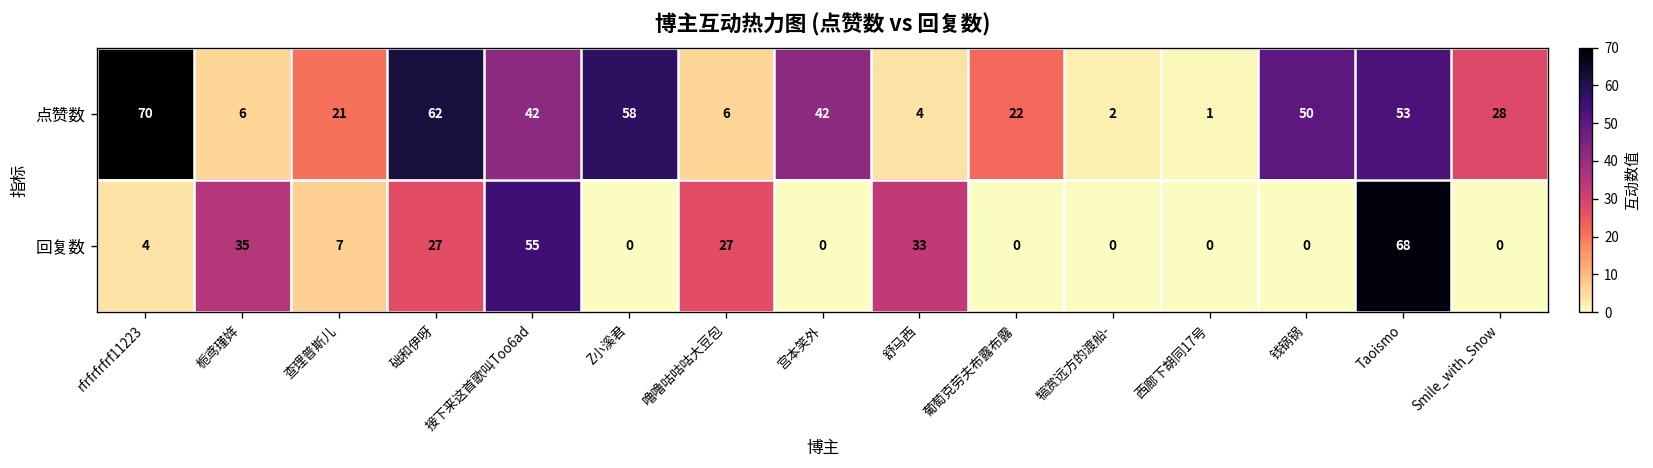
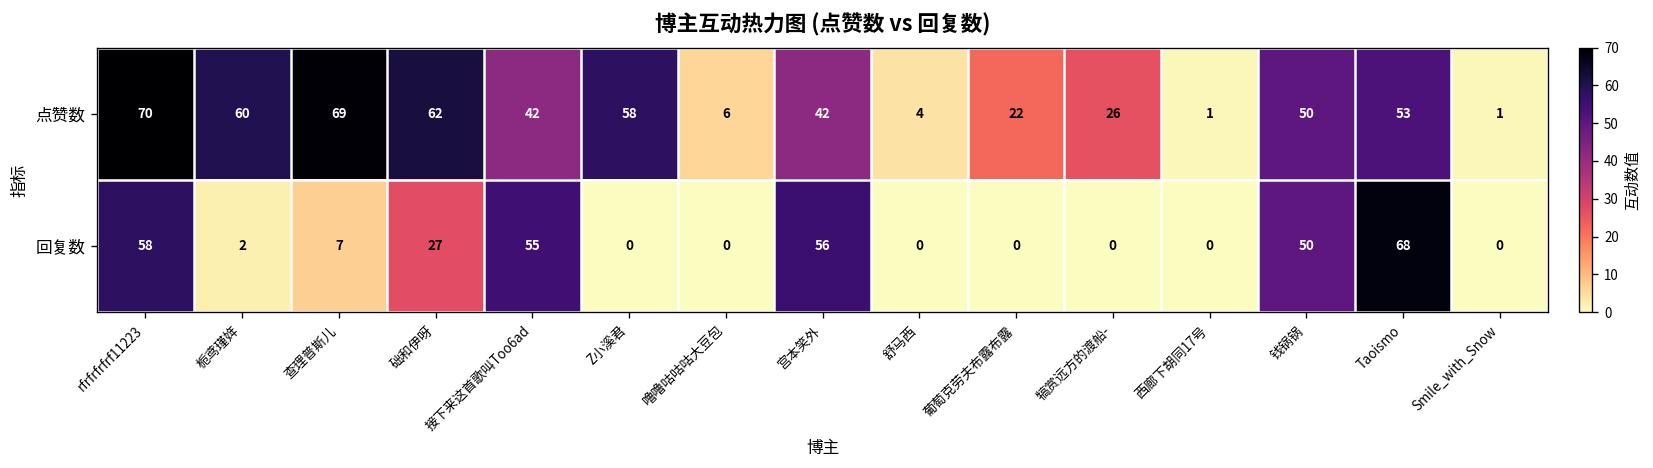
  {
    "点赞数": {
      "rfrfrfrfrf11223": 70,
-     "栀鸢瑾姩": 6,
-     "查理普斯儿": 21,
+     "栀鸢瑾姩": 60,
+     "查理普斯儿": 69,
      "础和伊呀": 62,
      "接下来这首歌叫Too6ad": 42,
      "Z小溪君": 58,
      "噜噜咕咕咕大豆包": 6,
      "宫本笑外": 42,
      "舒马西": 4,
      "葡萄克劳夫布露布露": 22,
-     "犒赏远方的渡船-": 2,
+     "犒赏远方的渡船-": 26,
      "西廊下胡同17号": 1,
      "钱锅锅": 50,
      "Taoismo": 53,
-     "Smile_with_Snow": 28
+     "Smile_with_Snow": 1
    },
    "回复数": {
-     "rfrfrfrfrf11223": 4,
-     "栀鸢瑾姩": 35,
+     "rfrfrfrfrf11223": 58,
+     "栀鸢瑾姩": 2,
      "查理普斯儿": 7,
      "础和伊呀": 27,
      "接下来这首歌叫Too6ad": 55,
      "Z小溪君": 0,
-     "噜噜咕咕咕大豆包": 27,
-     "宫本笑外": 0,
-     "舒马西": 33,
+     "噜噜咕咕咕大豆包": 0,
+     "宫本笑外": 56,
+     "舒马西": 0,
      "葡萄克劳夫布露布露": 0,
      "犒赏远方的渡船-": 0,
      "西廊下胡同17号": 0,
-     "钱锅锅": 0,
+     "钱锅锅": 50,
      "Taoismo": 68,
      "Smile_with_Snow": 0
    }
  }
